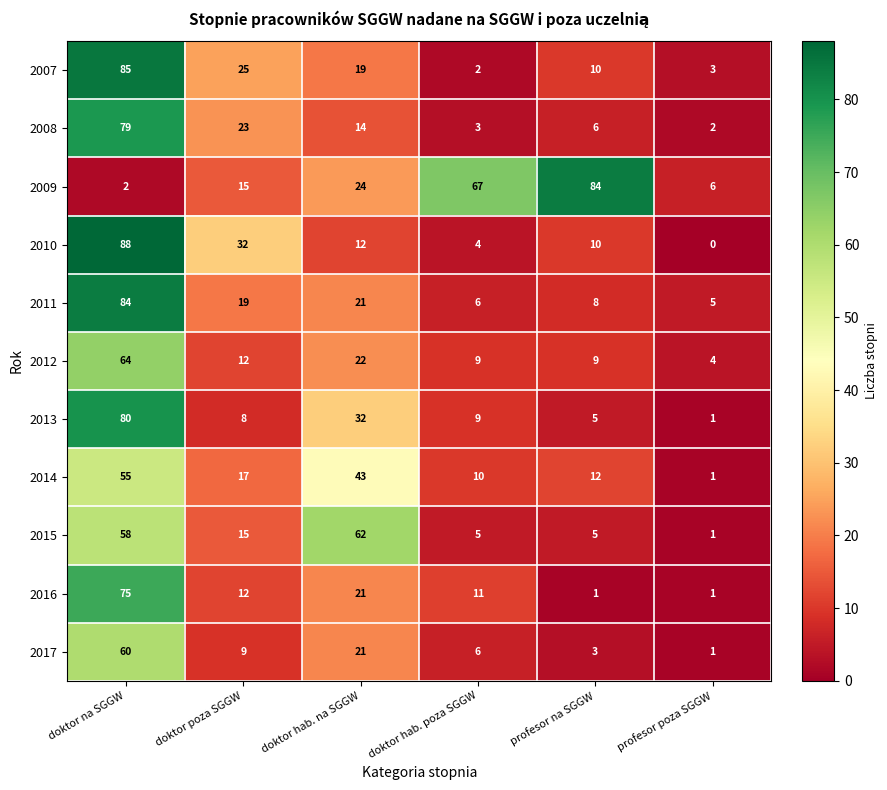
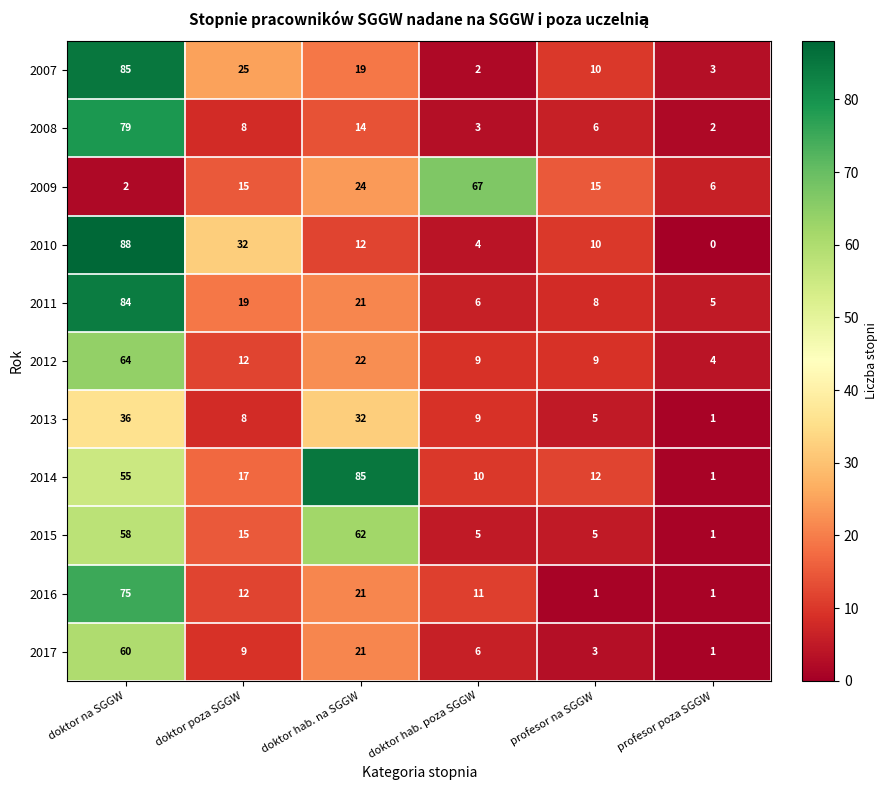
  {
    "2007": {
      "doktor na SGGW": 85,
      "doktor poza SGGW": 25,
      "doktor hab. na SGGW": 19,
      "doktor hab. poza SGGW": 2,
      "profesor na SGGW": 10,
      "profesor poza SGGW": 3
    },
    "2008": {
      "doktor na SGGW": 79,
-     "doktor poza SGGW": 23,
+     "doktor poza SGGW": 8,
      "doktor hab. na SGGW": 14,
      "doktor hab. poza SGGW": 3,
      "profesor na SGGW": 6,
      "profesor poza SGGW": 2
    },
    "2009": {
      "doktor na SGGW": 2,
      "doktor poza SGGW": 15,
      "doktor hab. na SGGW": 24,
      "doktor hab. poza SGGW": 67,
-     "profesor na SGGW": 84,
+     "profesor na SGGW": 15,
      "profesor poza SGGW": 6
    },
    "2010": {
      "doktor na SGGW": 88,
      "doktor poza SGGW": 32,
      "doktor hab. na SGGW": 12,
      "doktor hab. poza SGGW": 4,
      "profesor na SGGW": 10,
      "profesor poza SGGW": 0
    },
    "2011": {
      "doktor na SGGW": 84,
      "doktor poza SGGW": 19,
      "doktor hab. na SGGW": 21,
      "doktor hab. poza SGGW": 6,
      "profesor na SGGW": 8,
      "profesor poza SGGW": 5
    },
    "2012": {
      "doktor na SGGW": 64,
      "doktor poza SGGW": 12,
      "doktor hab. na SGGW": 22,
      "doktor hab. poza SGGW": 9,
      "profesor na SGGW": 9,
      "profesor poza SGGW": 4
    },
    "2013": {
-     "doktor na SGGW": 80,
+     "doktor na SGGW": 36,
      "doktor poza SGGW": 8,
      "doktor hab. na SGGW": 32,
      "doktor hab. poza SGGW": 9,
      "profesor na SGGW": 5,
      "profesor poza SGGW": 1
    },
    "2014": {
      "doktor na SGGW": 55,
      "doktor poza SGGW": 17,
-     "doktor hab. na SGGW": 43,
+     "doktor hab. na SGGW": 85,
      "doktor hab. poza SGGW": 10,
      "profesor na SGGW": 12,
      "profesor poza SGGW": 1
    },
    "2015": {
      "doktor na SGGW": 58,
      "doktor poza SGGW": 15,
      "doktor hab. na SGGW": 62,
      "doktor hab. poza SGGW": 5,
      "profesor na SGGW": 5,
      "profesor poza SGGW": 1
    },
    "2016": {
      "doktor na SGGW": 75,
      "doktor poza SGGW": 12,
      "doktor hab. na SGGW": 21,
      "doktor hab. poza SGGW": 11,
      "profesor na SGGW": 1,
      "profesor poza SGGW": 1
    },
    "2017": {
      "doktor na SGGW": 60,
      "doktor poza SGGW": 9,
      "doktor hab. na SGGW": 21,
      "doktor hab. poza SGGW": 6,
      "profesor na SGGW": 3,
      "profesor poza SGGW": 1
    }
  }
